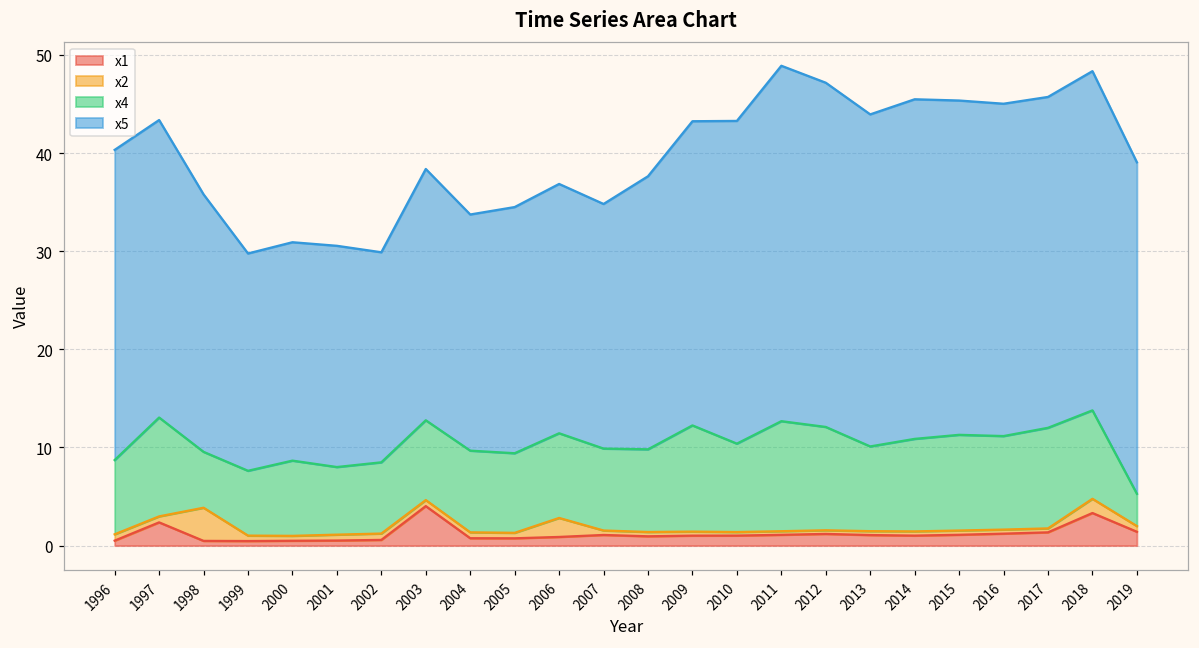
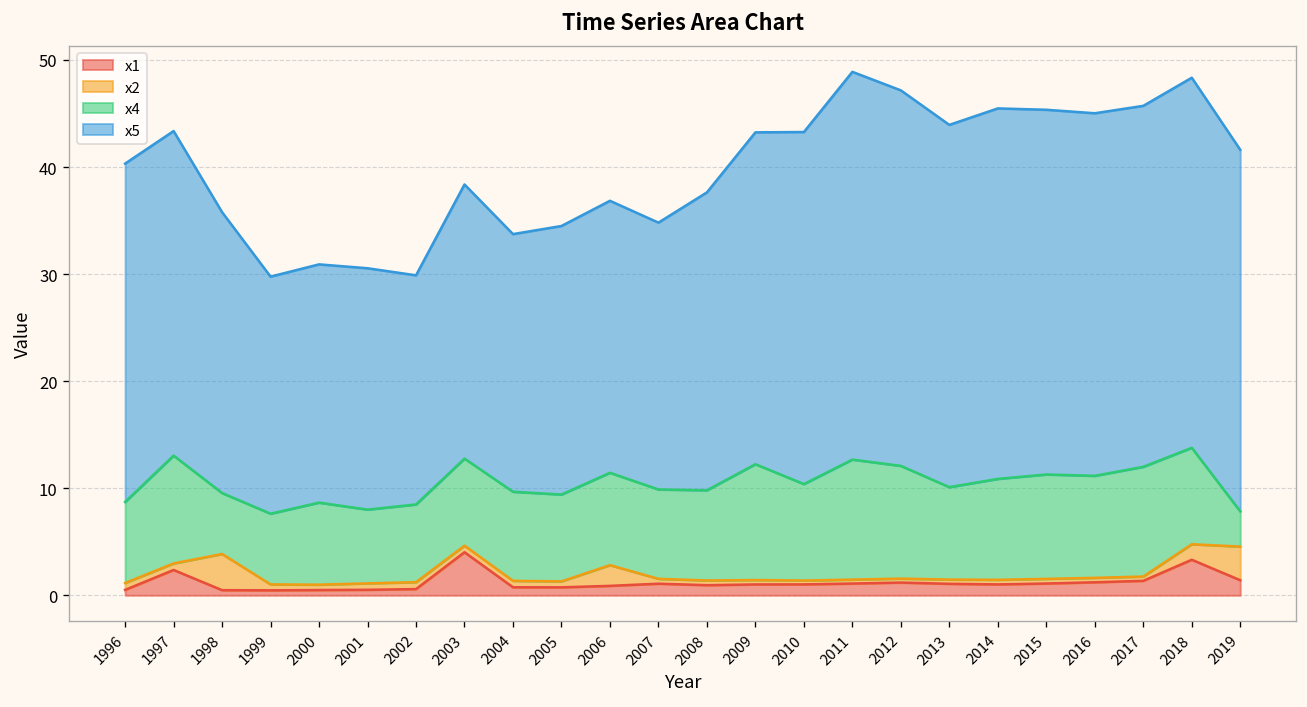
  {
    "x1": {
      "1996": 1,
      "1997": 2,
      "1998": 0,
      "1999": 0,
      "2000": 0,
      "2001": 1,
      "2002": 1,
      "2003": 4,
      "2004": 1,
      "2005": 1,
      "2006": 1,
      "2007": 1,
      "2008": 1,
      "2009": 1,
      "2010": 1,
      "2011": 1,
      "2012": 1,
      "2013": 1,
      "2014": 1,
      "2015": 1,
      "2016": 1,
      "2017": 1,
      "2018": 3,
      "2019": 1
    },
    "x2": {
      "1996": 1,
      "1997": 1,
      "1998": 3,
      "1999": 1,
      "2000": 0,
      "2001": 1,
      "2002": 1,
      "2003": 1,
      "2004": 1,
      "2005": 1,
      "2006": 2,
      "2007": 0,
      "2008": 0,
      "2009": 0,
      "2010": 0,
      "2011": 0,
      "2012": 0,
      "2013": 0,
      "2014": 0,
      "2015": 0,
      "2016": 0,
      "2017": 0,
      "2018": 1,
-     "2019": 1
+     "2019": 3
    },
    "x4": {
      "1996": 8,
      "1997": 10,
      "1998": 6,
      "1999": 7,
      "2000": 8,
      "2001": 7,
      "2002": 7,
      "2003": 8,
      "2004": 8,
      "2005": 8,
      "2006": 9,
      "2007": 8,
      "2008": 8,
      "2009": 11,
      "2010": 9,
      "2011": 11,
      "2012": 11,
      "2013": 9,
      "2014": 9,
      "2015": 10,
      "2016": 10,
      "2017": 10,
      "2018": 9,
      "2019": 3
    },
    "x5": {
      "1996": 32,
      "1997": 30,
      "1998": 26,
      "1999": 22,
      "2000": 22,
      "2001": 23,
      "2002": 21,
      "2003": 26,
      "2004": 24,
      "2005": 25,
      "2006": 25,
      "2007": 25,
      "2008": 28,
      "2009": 31,
      "2010": 33,
      "2011": 36,
      "2012": 35,
      "2013": 34,
      "2014": 35,
      "2015": 34,
      "2016": 34,
      "2017": 34,
      "2018": 35,
      "2019": 34
    }
  }
